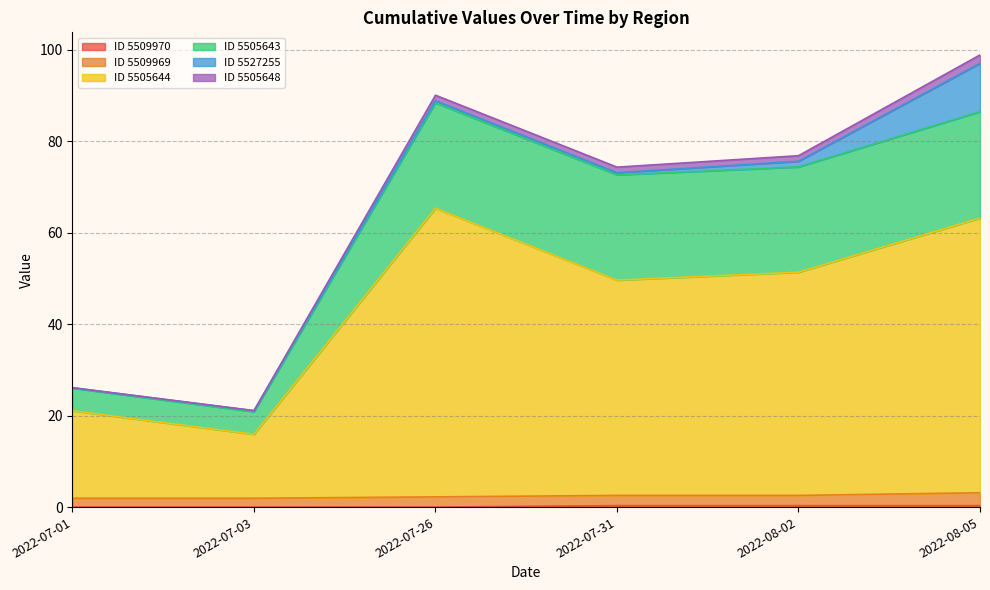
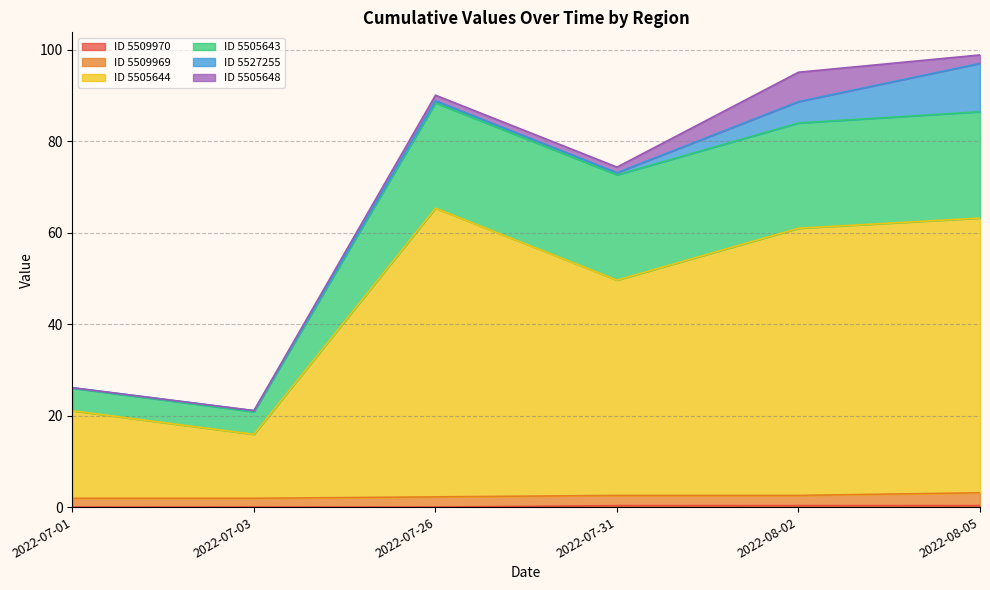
  {
    "ID 5505644": {
      "2022-07-01": 19,
      "2022-07-03": 14,
      "2022-07-26": 63,
      "2022-07-31": 47,
-     "2022-08-02": 49,
+     "2022-08-02": 58,
      "2022-08-05": 60
    },
    "ID 5505643": {
      "2022-08-02": 23,
      "2022-08-05": 23
    },
    "ID 5527255": {
-     "2022-08-02": 1,
+     "2022-08-02": 5,
      "2022-08-05": 11
    },
    "ID 5505648": {
      "2022-07-26": 1,
      "2022-07-31": 1,
-     "2022-08-02": 1,
+     "2022-08-02": 6,
      "2022-08-05": 2
    }
  }
